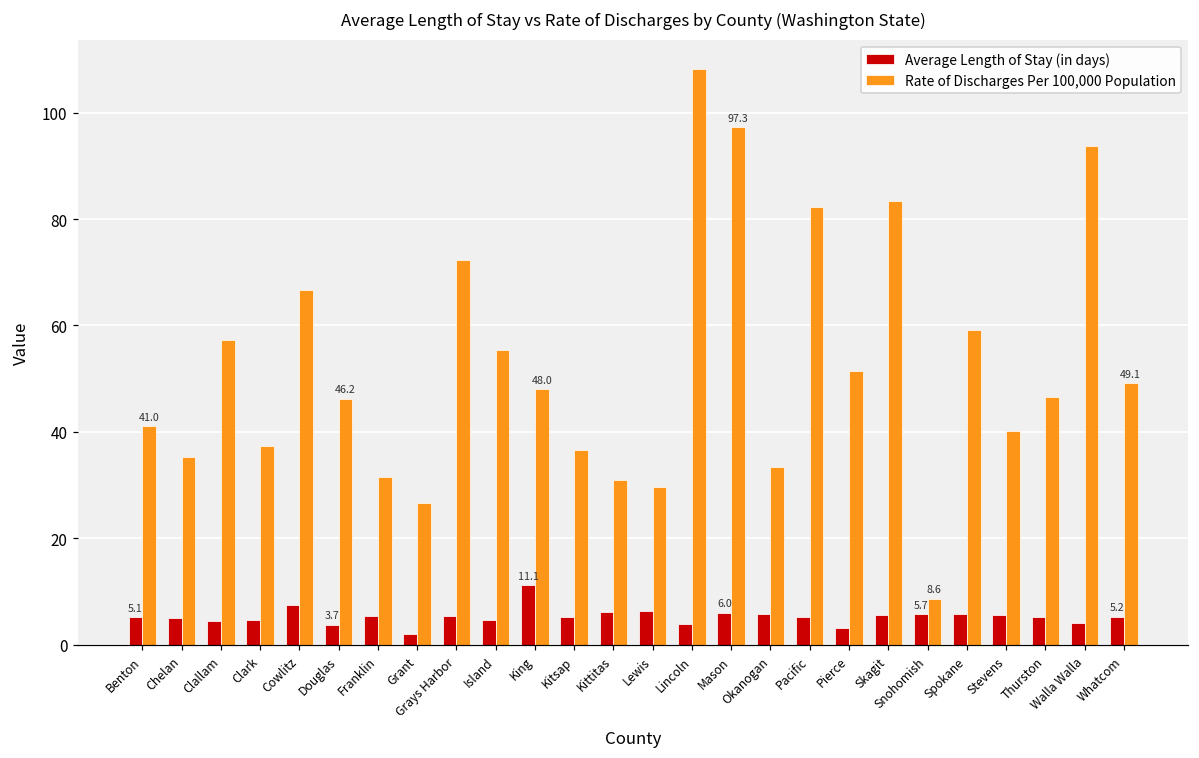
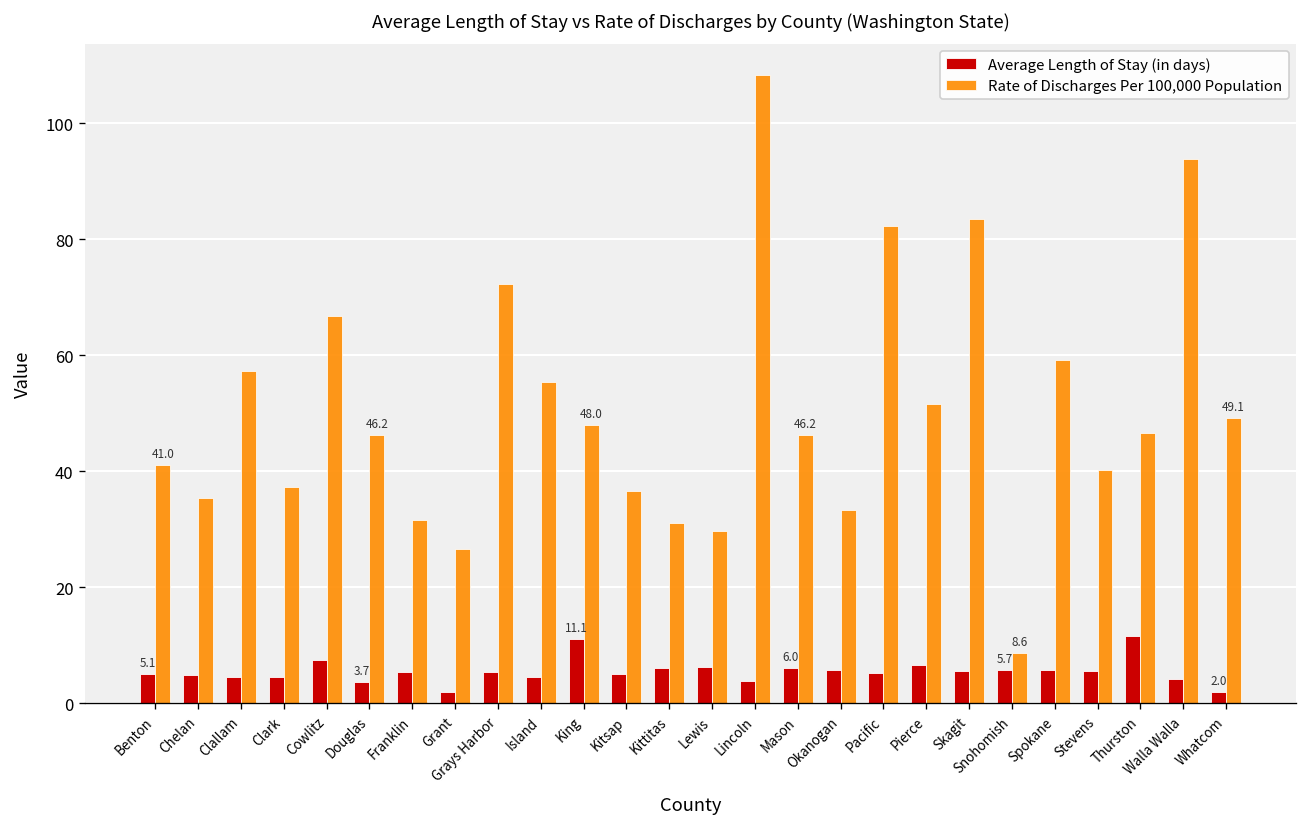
  {
    "Average Length of Stay (in days)": {
      "Benton": 5.1,
      "Douglas": 3.7,
      "King": 11.1,
      "Mason": 6.0,
-     "Pierce": 3,
+     "Pierce": 7,
      "Snohomish": 5.7,
-     "Thurston": 5,
-     "Whatcom": 5.2
+     "Thurston": 12,
+     "Whatcom": 2.0
    },
    "Rate of Discharges Per 100,000 Population": {
      "Benton": 41.0,
      "Douglas": 46.2,
      "King": 48.0,
-     "Mason": 97.3,
+     "Mason": 46.2,
      "Snohomish": 8.6,
      "Whatcom": 49.1
    }
  }
